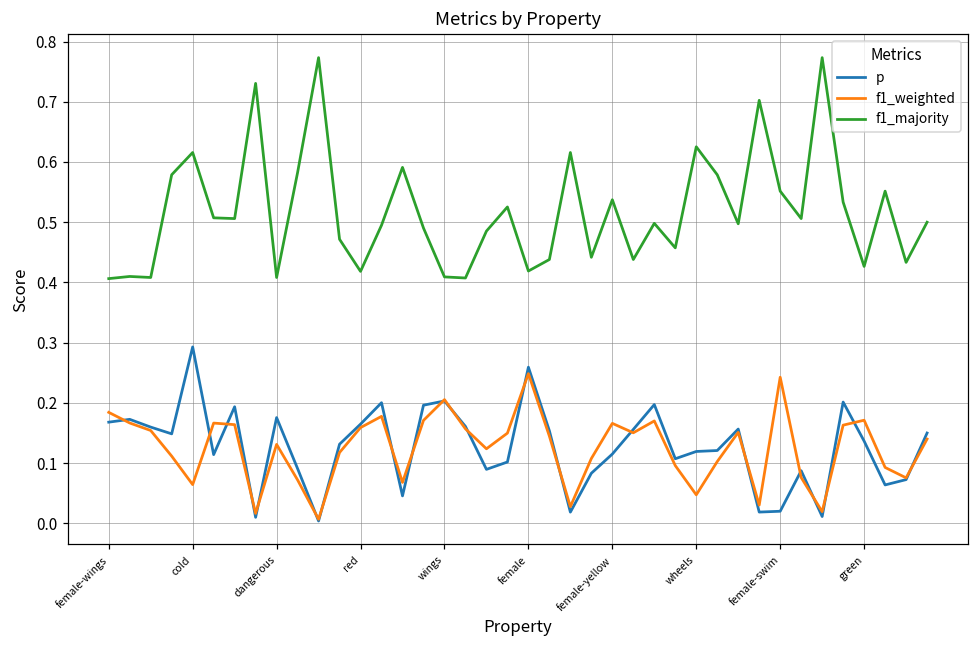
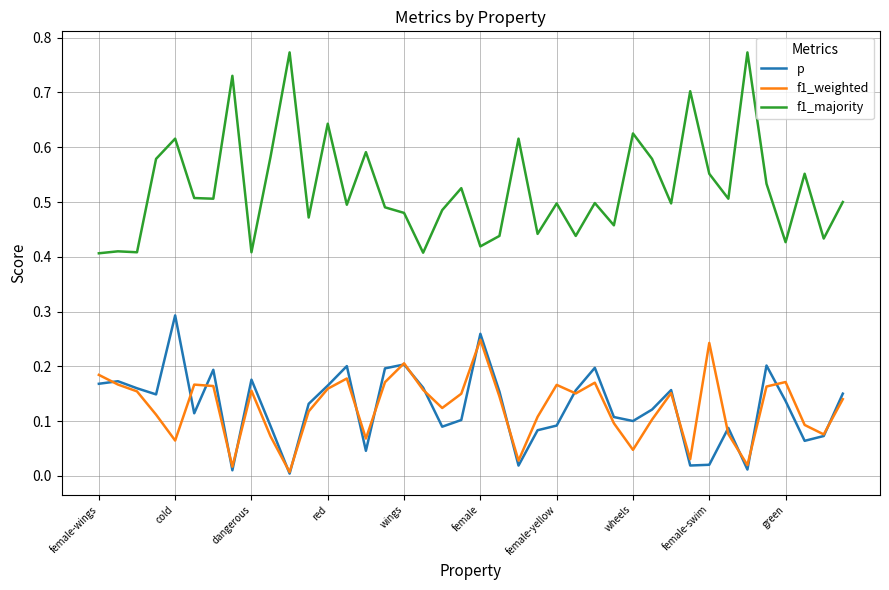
  {
    "p": {
      "female-wings": 0.17,
      "cold": 0.29,
      "dangerous": 0.18,
      "red": 0.16,
      "female": 0.26,
-     "female-yellow": 0.12,
-     "wheels": 0.12,
+     "female-yellow": 0.09,
+     "wheels": 0.10,
      "female-swim": 0.02,
      "green": 0.14
    },
    "f1_weighted": {
      "female-wings": 0.18,
      "cold": 0.06,
-     "dangerous": 0.13,
+     "dangerous": 0.16,
      "red": 0.16,
      "female": 0.25,
      "female-yellow": 0.17,
      "wheels": 0.05,
      "female-swim": 0.24,
      "green": 0.17
    },
    "f1_majority": {
      "female-wings": 0.41,
      "cold": 0.62,
      "dangerous": 0.41,
-     "red": 0.42,
-     "wings": 0.41,
+     "red": 0.64,
+     "wings": 0.48,
      "female": 0.42,
-     "female-yellow": 0.54,
+     "female-yellow": 0.50,
      "wheels": 0.63,
      "female-swim": 0.55,
      "green": 0.43
    }
  }
